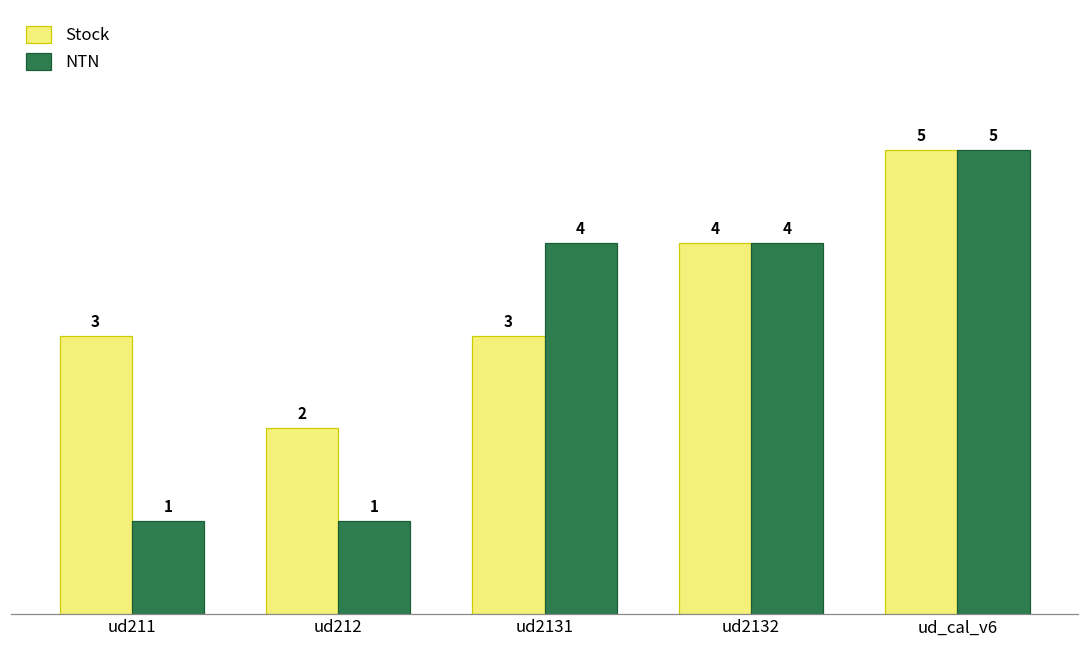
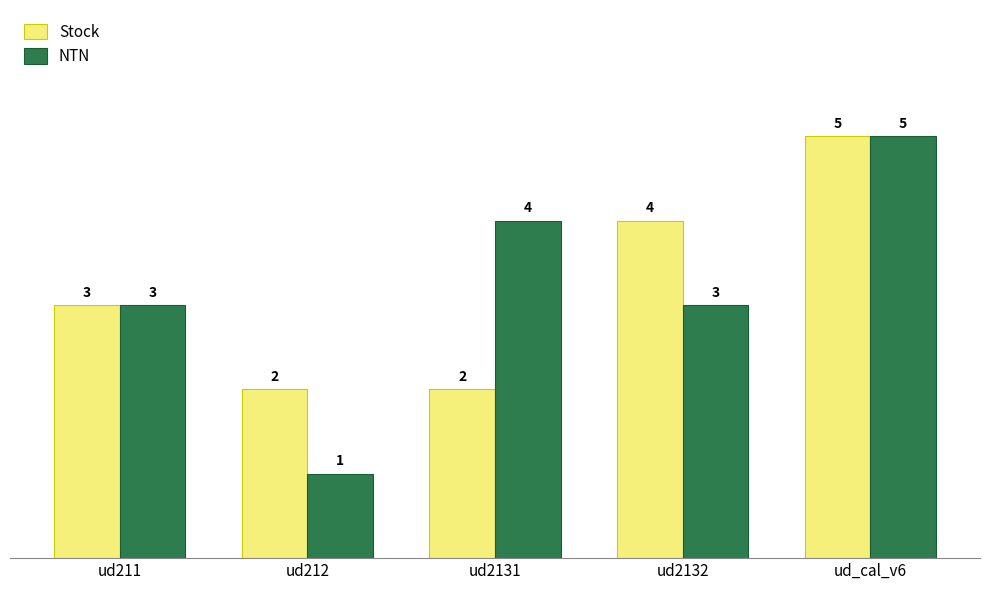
  {
    "Stock": {
      "ud211": 3,
      "ud212": 2,
-     "ud2131": 3,
+     "ud2131": 2,
      "ud2132": 4,
      "ud_cal_v6": 5
    },
    "NTN": {
-     "ud211": 1,
+     "ud211": 3,
      "ud212": 1,
      "ud2131": 4,
-     "ud2132": 4,
+     "ud2132": 3,
      "ud_cal_v6": 5
    }
  }
